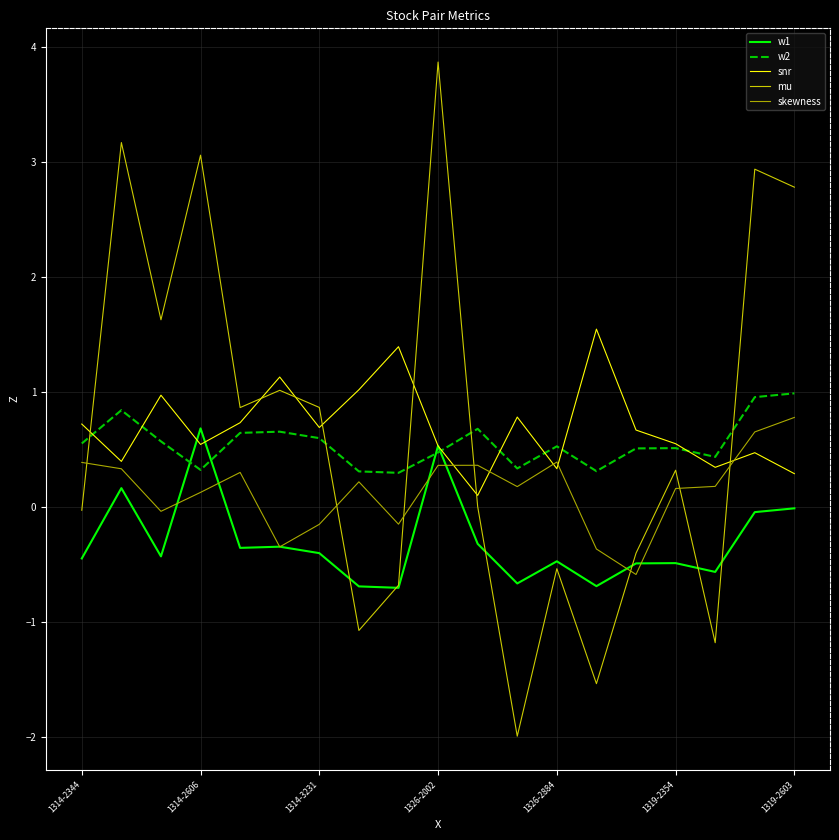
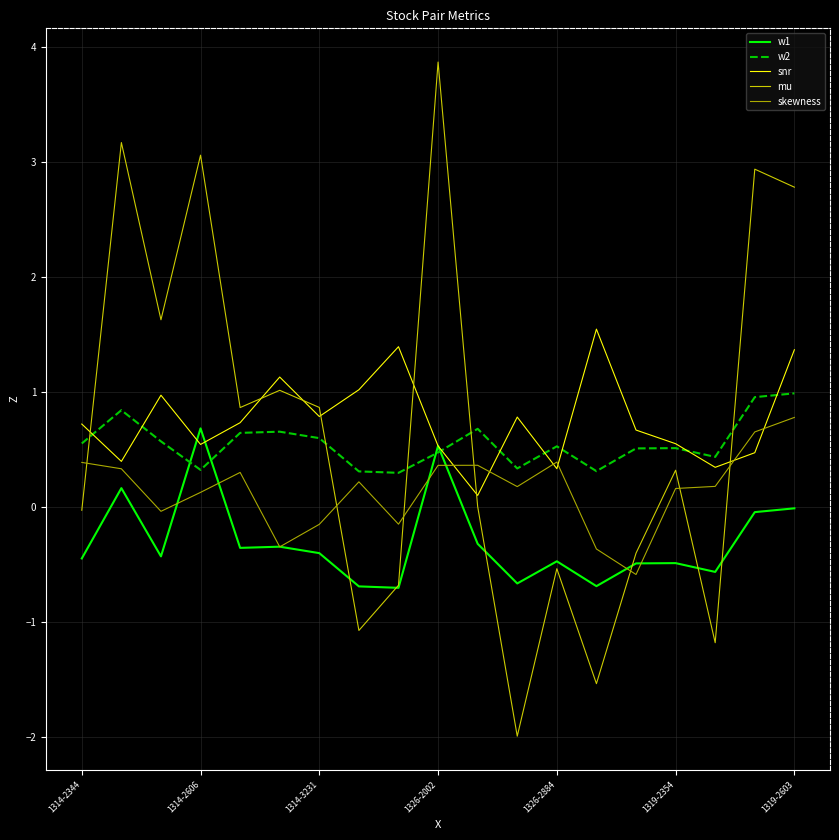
  {
    "snr": {
      "1314-2344": 0.72,
      "1314-2606": 0.54,
-     "1314-3231": 0.69,
+     "1314-3231": 0.78,
      "1326-2884": 0.33,
      "1319-2354": 0.55,
-     "1319-2603": 0.29
+     "1319-2603": 1.36
    }
  }
